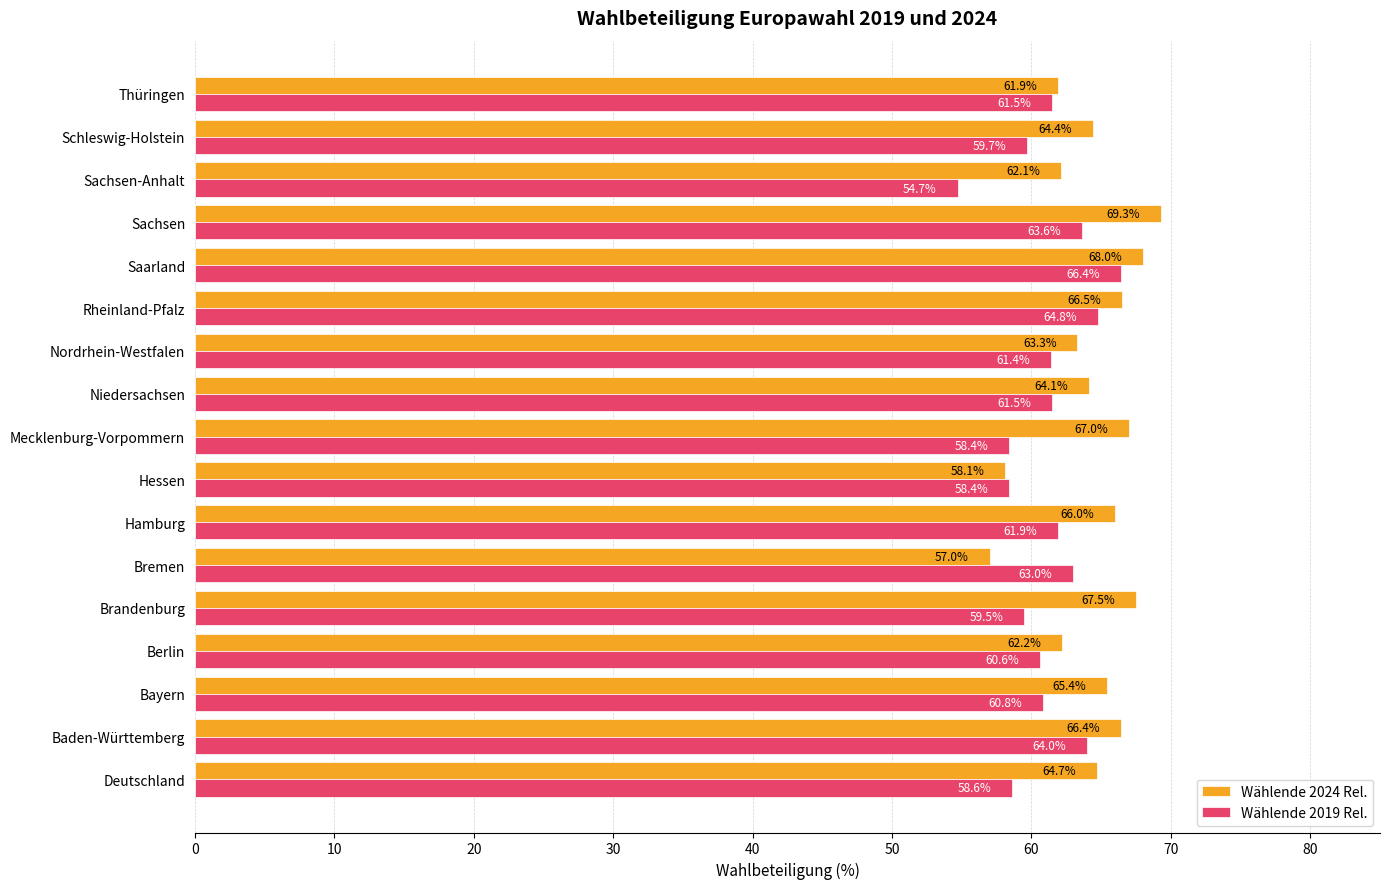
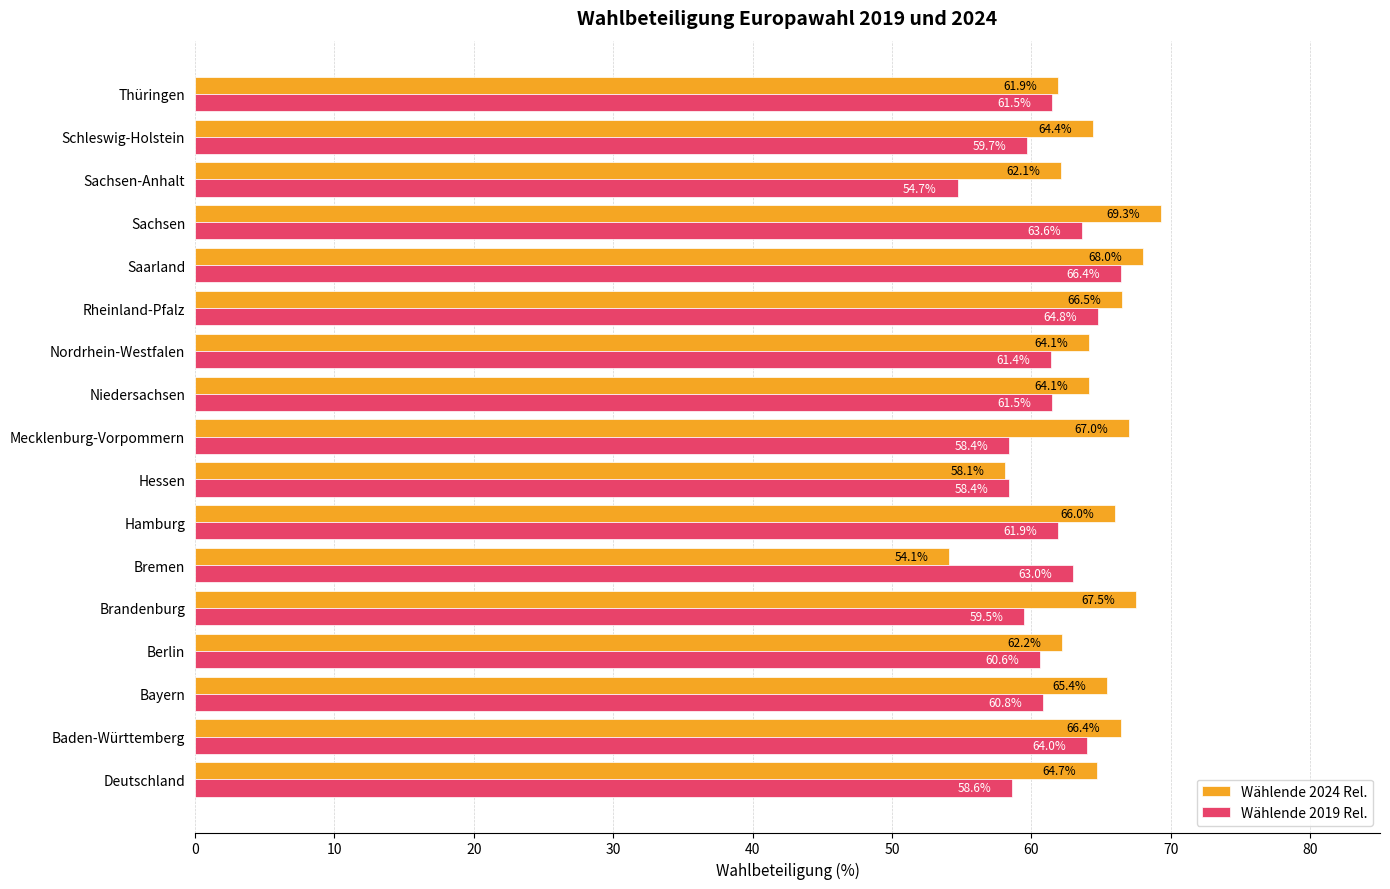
  {
    "Wählende 2024 Rel.": {
      "Thüringen": "61.9%",
      "Schleswig-Holstein": "64.4%",
      "Sachsen-Anhalt": "62.1%",
      "Sachsen": "69.3%",
      "Saarland": "68.0%",
      "Rheinland-Pfalz": "66.5%",
-     "Nordrhein-Westfalen": "63.3%",
+     "Nordrhein-Westfalen": "64.1%",
      "Niedersachsen": "64.1%",
      "Mecklenburg-Vorpommern": "67.0%",
      "Hessen": "58.1%",
      "Hamburg": "66.0%",
-     "Bremen": "57.0%",
+     "Bremen": "54.1%",
      "Brandenburg": "67.5%",
      "Berlin": "62.2%",
      "Bayern": "65.4%",
      "Baden-Württemberg": "66.4%",
      "Deutschland": "64.7%"
    },
    "Wählende 2019 Rel.": {
      "Thüringen": "61.5%",
      "Schleswig-Holstein": "59.7%",
      "Sachsen-Anhalt": "54.7%",
      "Sachsen": "63.6%",
      "Saarland": "66.4%",
      "Rheinland-Pfalz": "64.8%",
      "Nordrhein-Westfalen": "61.4%",
      "Niedersachsen": "61.5%",
      "Mecklenburg-Vorpommern": "58.4%",
      "Hessen": "58.4%",
      "Hamburg": "61.9%",
      "Bremen": "63.0%",
      "Brandenburg": "59.5%",
      "Berlin": "60.6%",
      "Bayern": "60.8%",
      "Baden-Württemberg": "64.0%",
      "Deutschland": "58.6%"
    }
  }
